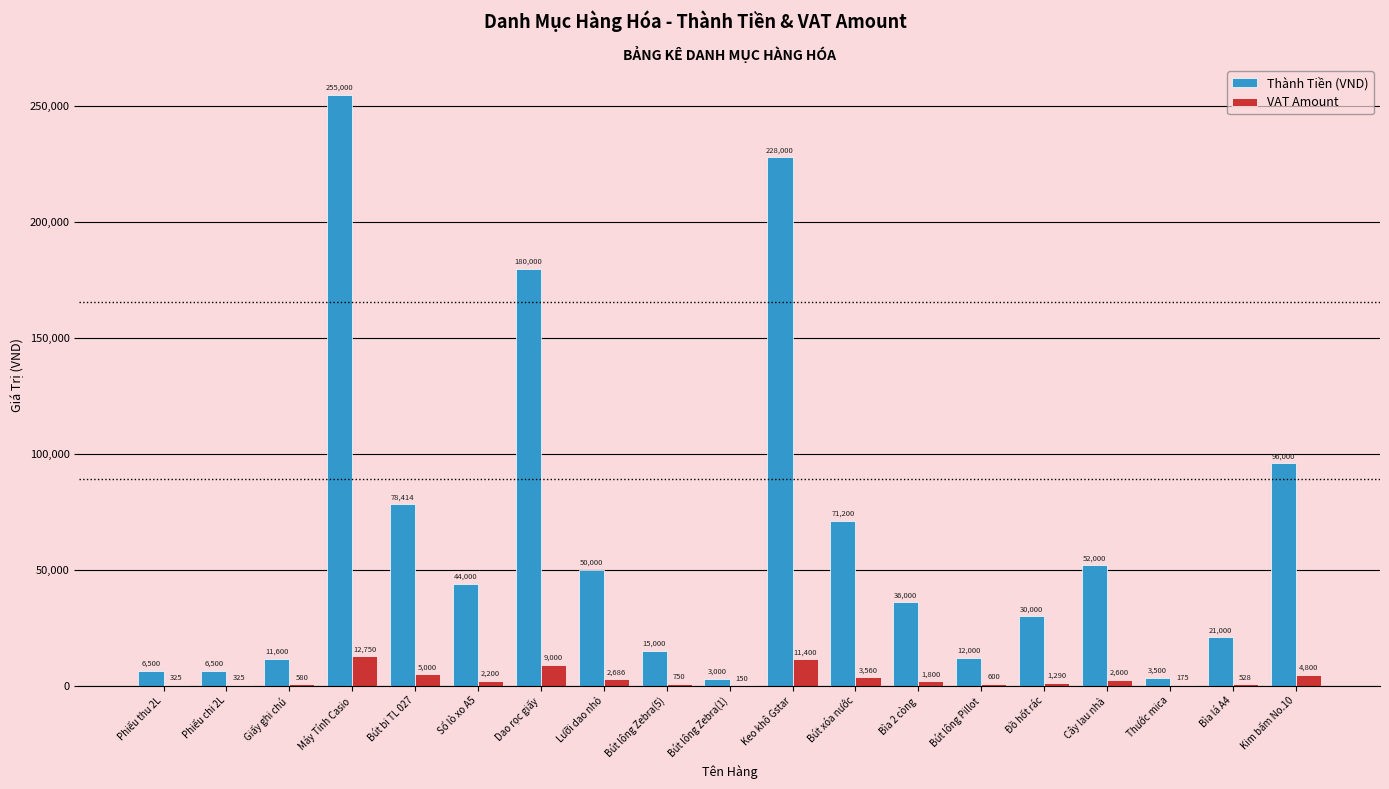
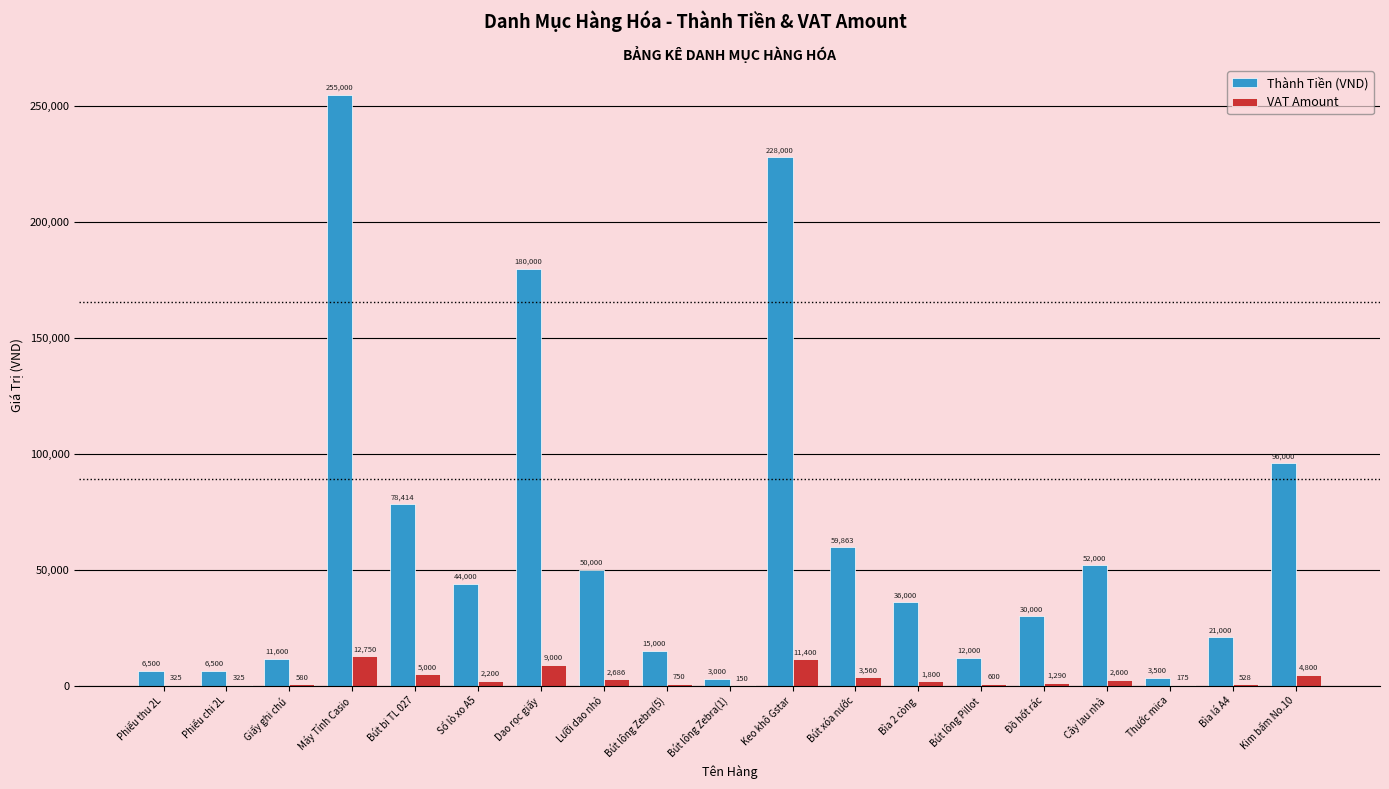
  {
    "Thành Tiền (VND)": {
      "Phiếu thu 2L": "6,500",
      "Phiếu chi 2L": "6,500",
      "Giấy ghi chú": "11,600",
      "Máy Tính Casio": "255,000",
      "Bút bi TL 027": "78,414",
      "Sổ lò xo A5": "44,000",
      "Dao rọc giấy": "180,000",
      "Lưỡi dao nhỏ": "50,000",
      "Bút lông Zebra(5)": "15,000",
      "Bút lông Zebra(1)": "3,000",
      "Keo khô Gstar": "228,000",
-     "Bút xóa nước": "71,200",
+     "Bút xóa nước": "59,863",
      "Bìa 2 còng": "36,000",
      "Bút lông Pillot": "12,000",
      "Đồ hốt rác": "30,000",
      "Cây lau nhà": "52,000",
      "Thước mica": "3,500",
      "Bìa lá A4": "21,000",
      "Kim bấm No.10": "96,000"
    },
    "VAT Amount": {
      "Phiếu thu 2L": "325",
      "Phiếu chi 2L": "325",
      "Giấy ghi chú": "580",
      "Máy Tính Casio": "12,750",
      "Bút bi TL 027": "5,000",
      "Sổ lò xo A5": "2,200",
      "Dao rọc giấy": "9,000",
      "Lưỡi dao nhỏ": "2,686",
      "Bút lông Zebra(5)": "750",
      "Bút lông Zebra(1)": "150",
      "Keo khô Gstar": "11,400",
      "Bút xóa nước": "3,560",
      "Bìa 2 còng": "1,800",
      "Bút lông Pillot": "600",
      "Đồ hốt rác": "1,290",
      "Cây lau nhà": "2,600",
      "Thước mica": "175",
      "Bìa lá A4": "528",
      "Kim bấm No.10": "4,800"
    }
  }
